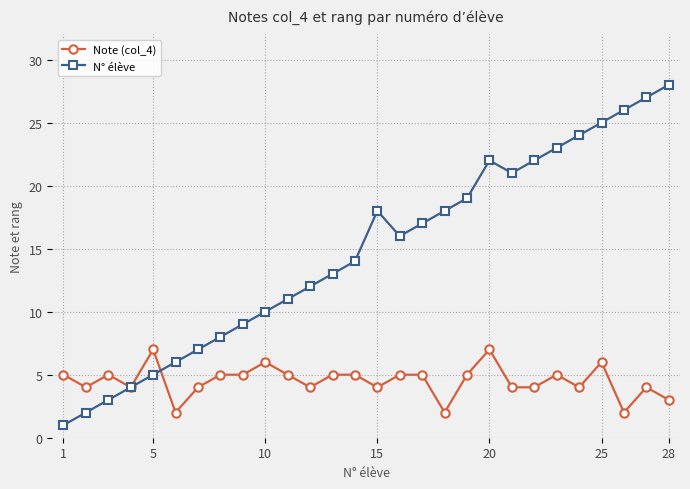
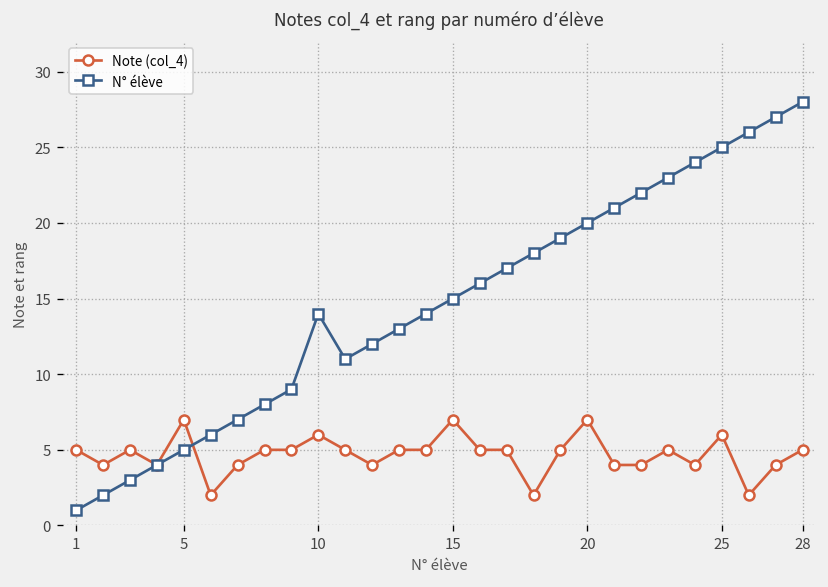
  {
    "Note (col_4)": {
      "1": 5,
      "5": 7,
      "10": 6,
-     "15": 4,
+     "15": 7,
      "20": 7,
      "25": 6,
-     "28": 3
+     "28": 5
    },
    "N° élève": {
      "1": 1,
      "5": 5,
-     "10": 10,
-     "15": 18,
-     "20": 22,
+     "10": 14,
+     "15": 15,
+     "20": 20,
      "25": 25,
      "28": 28
    }
  }
